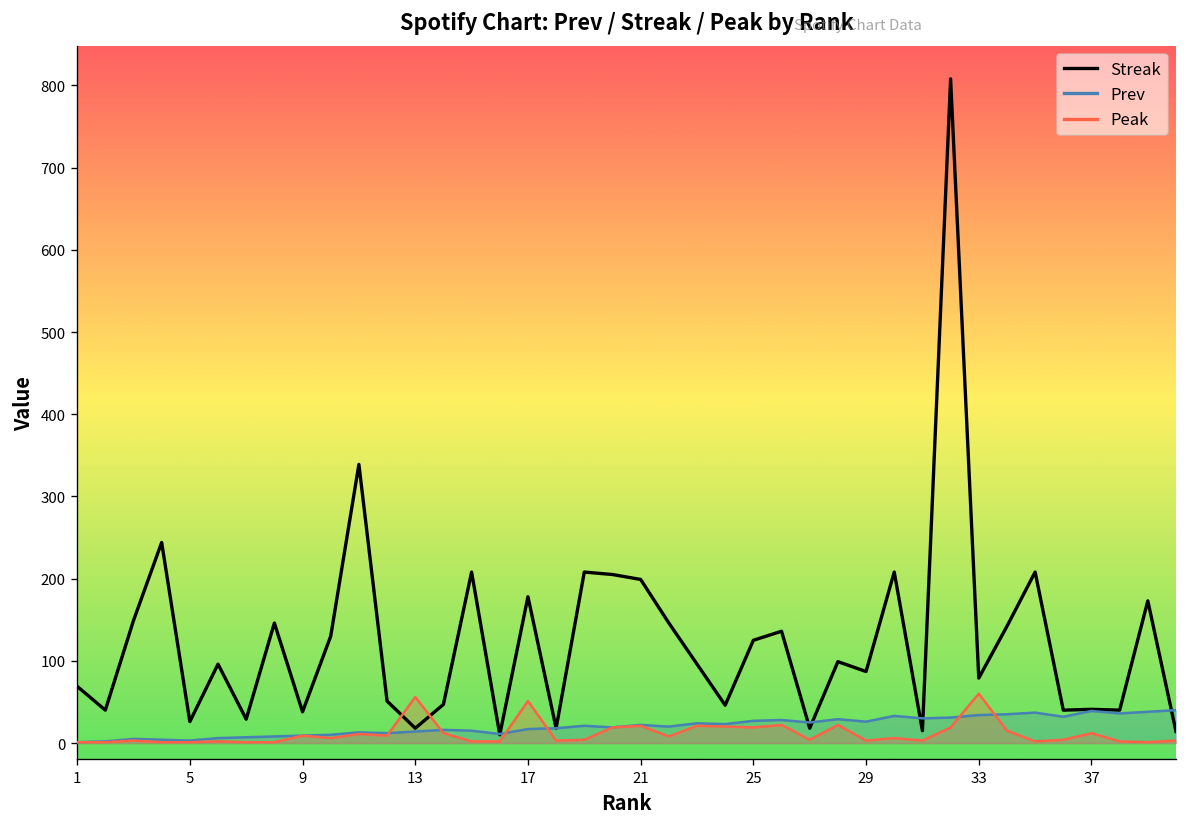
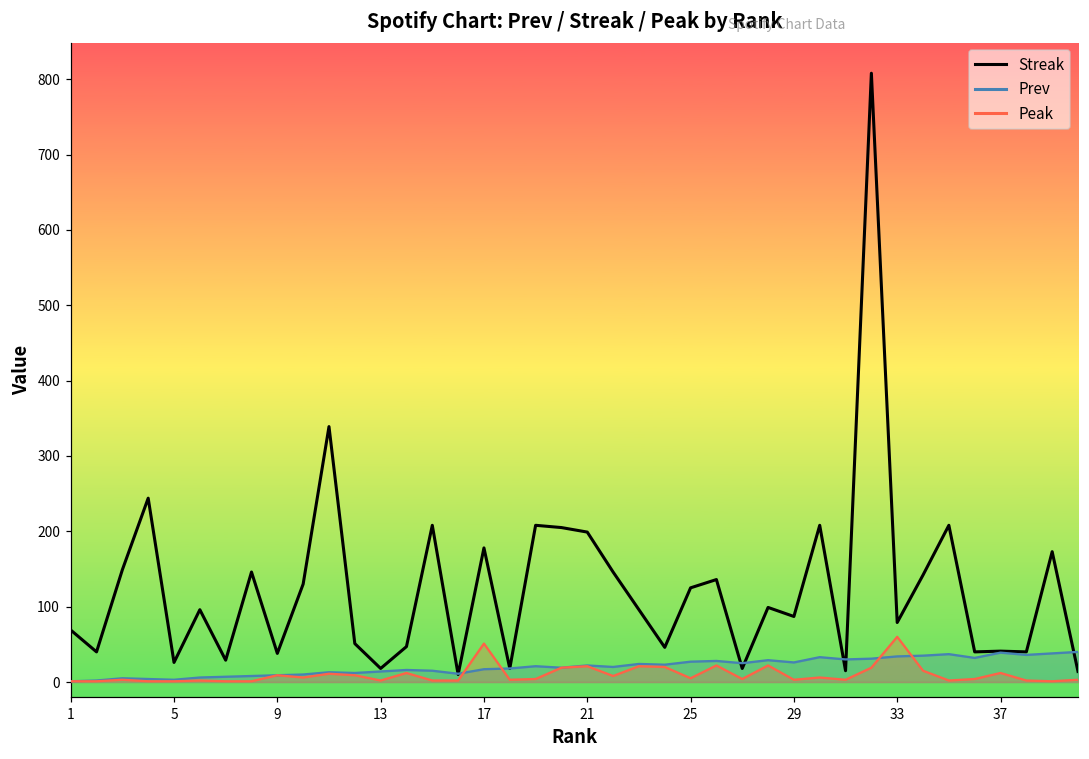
  {
    "Peak": {
-     "13": 60,
+     "13": 0,
      "17": 50,
-     "25": 20,
+     "25": 10,
      "29": 0,
      "33": 60,
      "37": 10
    }
  }
